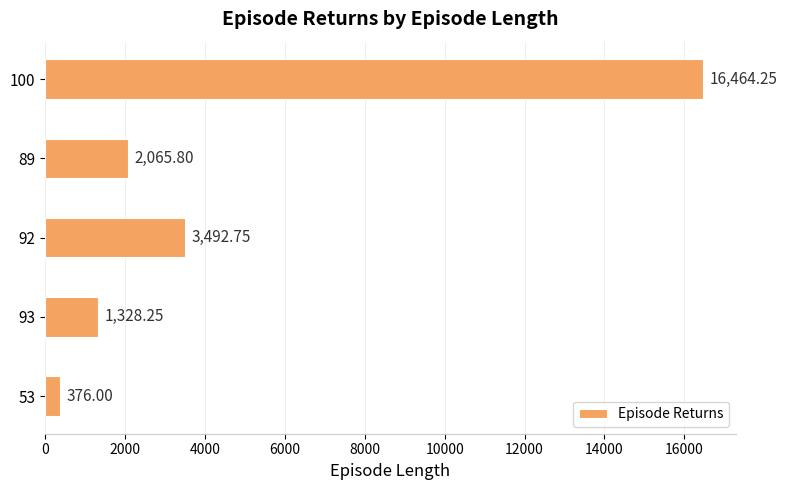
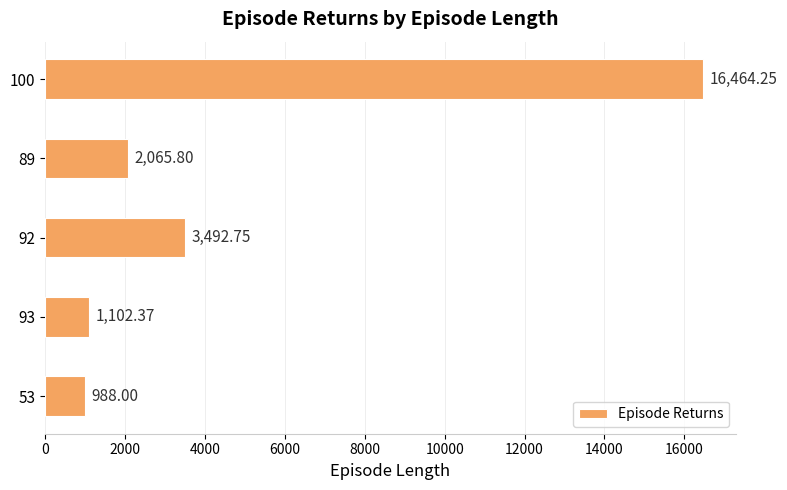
  {
    "100": "16,464.25",
    "89": "2,065.80",
    "92": "3,492.75",
-   "93": "1,328.25",
-   "53": "376.00"
+   "93": "1,102.37",
+   "53": "988.00"
  }
